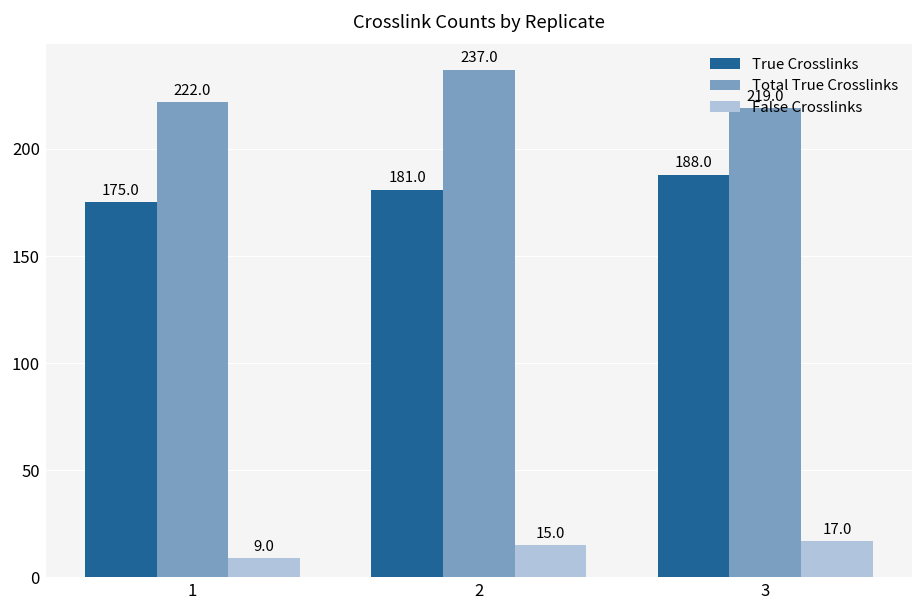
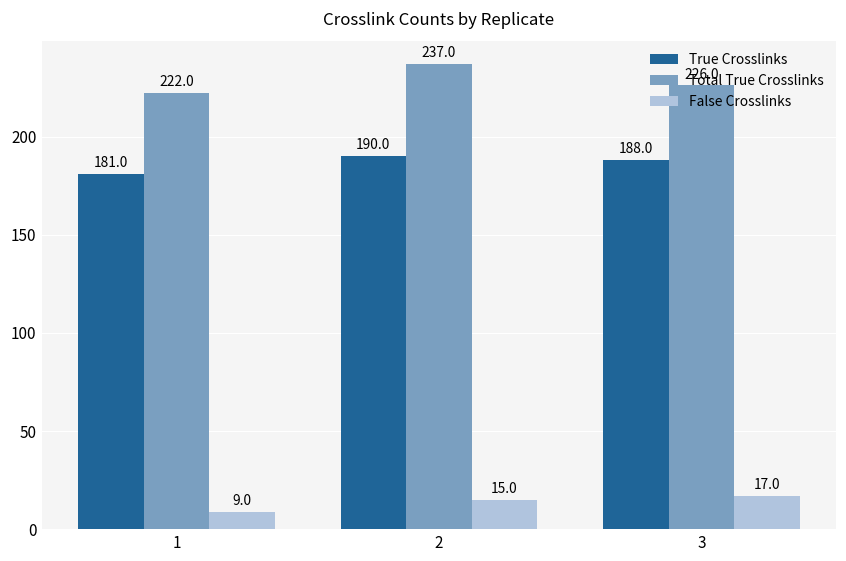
  {
    "True Crosslinks": {
-     "1": 175.0,
-     "2": 181.0,
+     "1": 181.0,
+     "2": 190.0,
      "3": 188.0
    },
    "Total True Crosslinks": {
      "1": 222.0,
      "2": 237.0,
-     "3": 219.0
+     "3": 226.0
    },
    "False Crosslinks": {
      "1": 9.0,
      "2": 15.0,
      "3": 17.0
    }
  }
